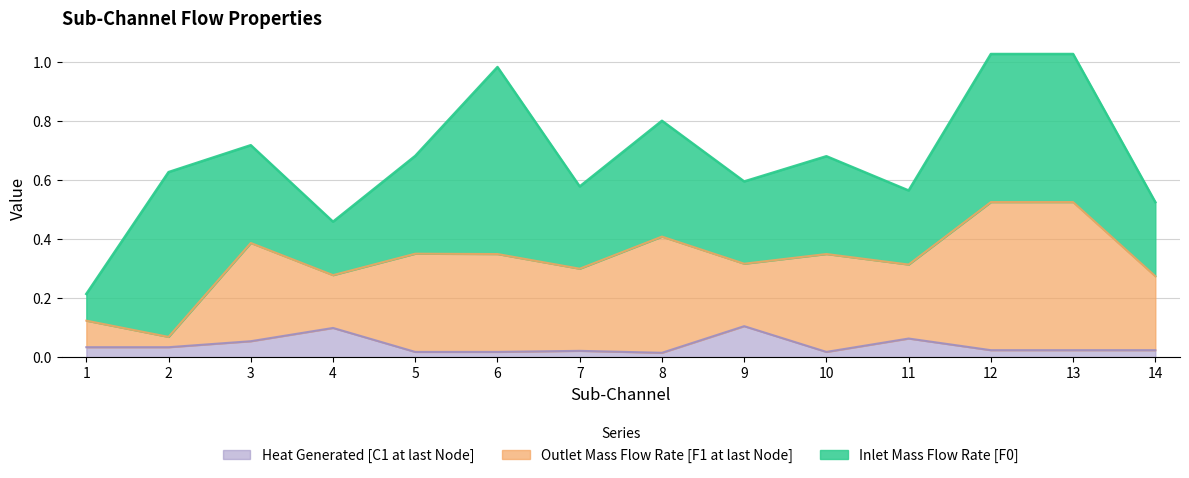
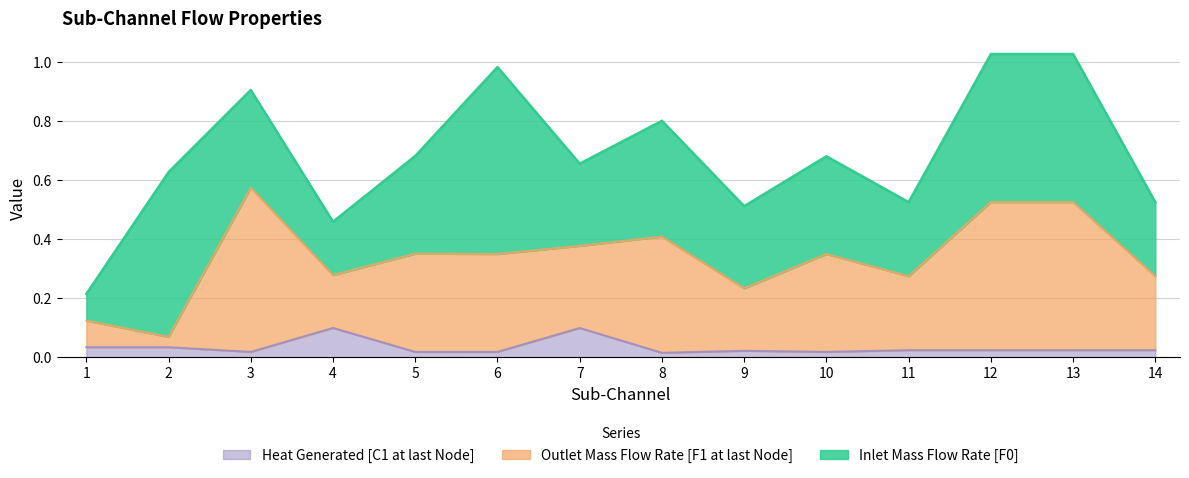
  {
    "Heat Generated [C1 at last Node]": {
      "1": 0.03,
      "2": 0.03,
-     "3": 0.06,
+     "3": 0.02,
      "4": 0.10,
      "5": 0.02,
      "6": 0.02,
-     "7": 0.02,
+     "7": 0.10,
      "8": 0.02,
-     "9": 0.11,
+     "9": 0.02,
      "10": 0.02,
-     "11": 0.06,
+     "11": 0.02,
      "12": 0.02,
      "13": 0.02,
      "14": 0.02
    },
    "Outlet Mass Flow Rate [F1 at last Node]": {
      "1": 0.09,
      "2": 0.03,
-     "3": 0.33,
+     "3": 0.56,
      "4": 0.18,
      "5": 0.33,
      "6": 0.33,
      "7": 0.28,
      "8": 0.39,
      "9": 0.21,
      "10": 0.33,
      "11": 0.25,
      "12": 0.50,
      "13": 0.50,
      "14": 0.25
    },
    "Inlet Mass Flow Rate [F0]": {
      "1": 0.09,
      "2": 0.56,
      "3": 0.33,
      "4": 0.18,
      "5": 0.33,
      "6": 0.63,
      "7": 0.28,
      "8": 0.39,
      "9": 0.28,
      "10": 0.33,
      "11": 0.25,
      "12": 0.50,
      "13": 0.50,
      "14": 0.25
    }
  }
